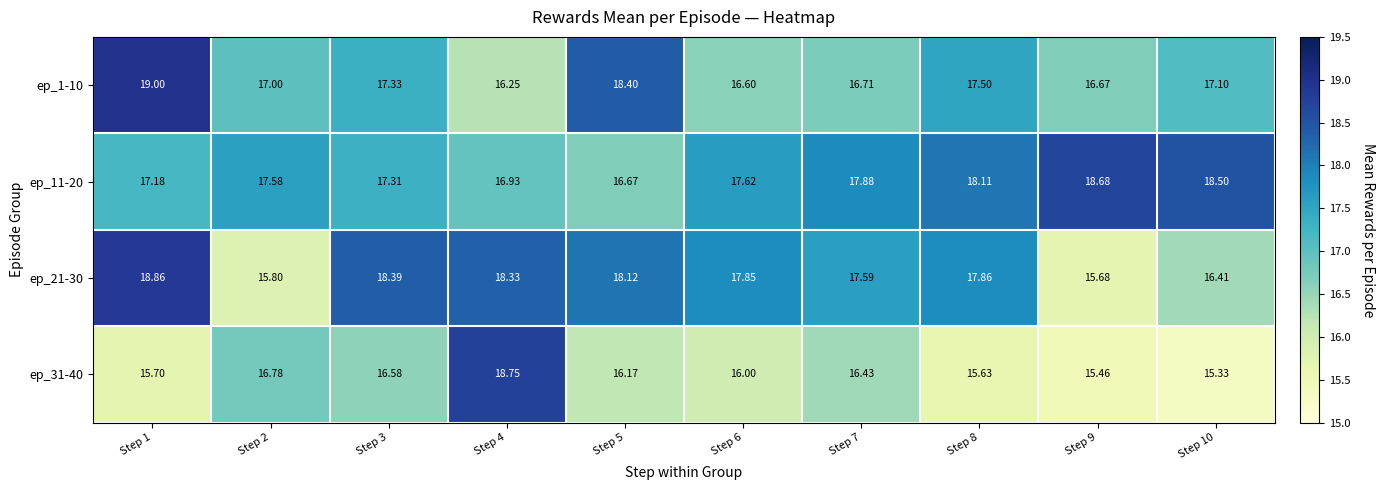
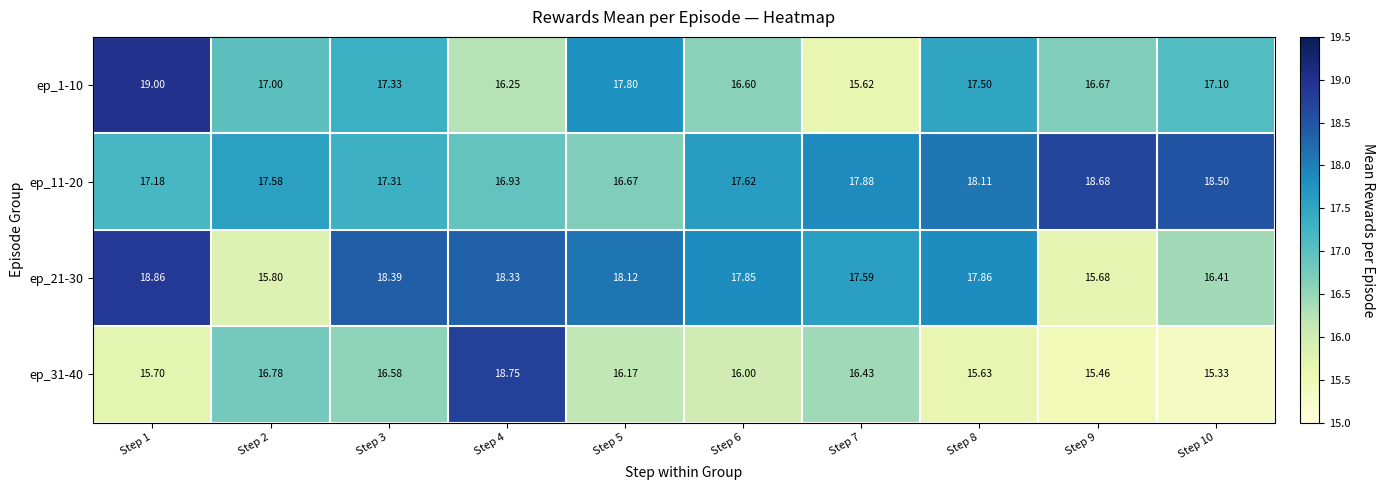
  {
    "ep_1-10": {
      "Step 1": 19.00,
      "Step 2": 17.00,
      "Step 3": 17.33,
      "Step 4": 16.25,
-     "Step 5": 18.40,
+     "Step 5": 17.80,
      "Step 6": 16.60,
-     "Step 7": 16.71,
+     "Step 7": 15.62,
      "Step 8": 17.50,
      "Step 9": 16.67,
      "Step 10": 17.10
    },
    "ep_11-20": {
      "Step 1": 17.18,
      "Step 2": 17.58,
      "Step 3": 17.31,
      "Step 4": 16.93,
      "Step 5": 16.67,
      "Step 6": 17.62,
      "Step 7": 17.88,
      "Step 8": 18.11,
      "Step 9": 18.68,
      "Step 10": 18.50
    },
    "ep_21-30": {
      "Step 1": 18.86,
      "Step 2": 15.80,
      "Step 3": 18.39,
      "Step 4": 18.33,
      "Step 5": 18.12,
      "Step 6": 17.85,
      "Step 7": 17.59,
      "Step 8": 17.86,
      "Step 9": 15.68,
      "Step 10": 16.41
    },
    "ep_31-40": {
      "Step 1": 15.70,
      "Step 2": 16.78,
      "Step 3": 16.58,
      "Step 4": 18.75,
      "Step 5": 16.17,
      "Step 6": 16.00,
      "Step 7": 16.43,
      "Step 8": 15.63,
      "Step 9": 15.46,
      "Step 10": 15.33
    }
  }
